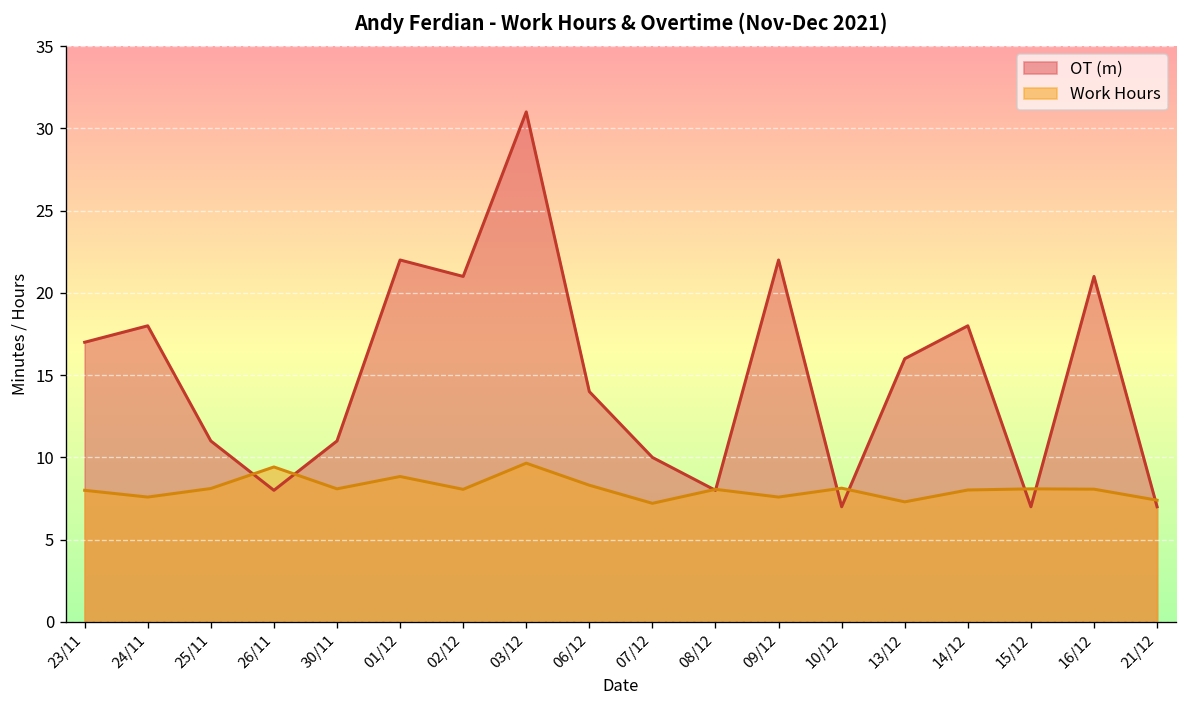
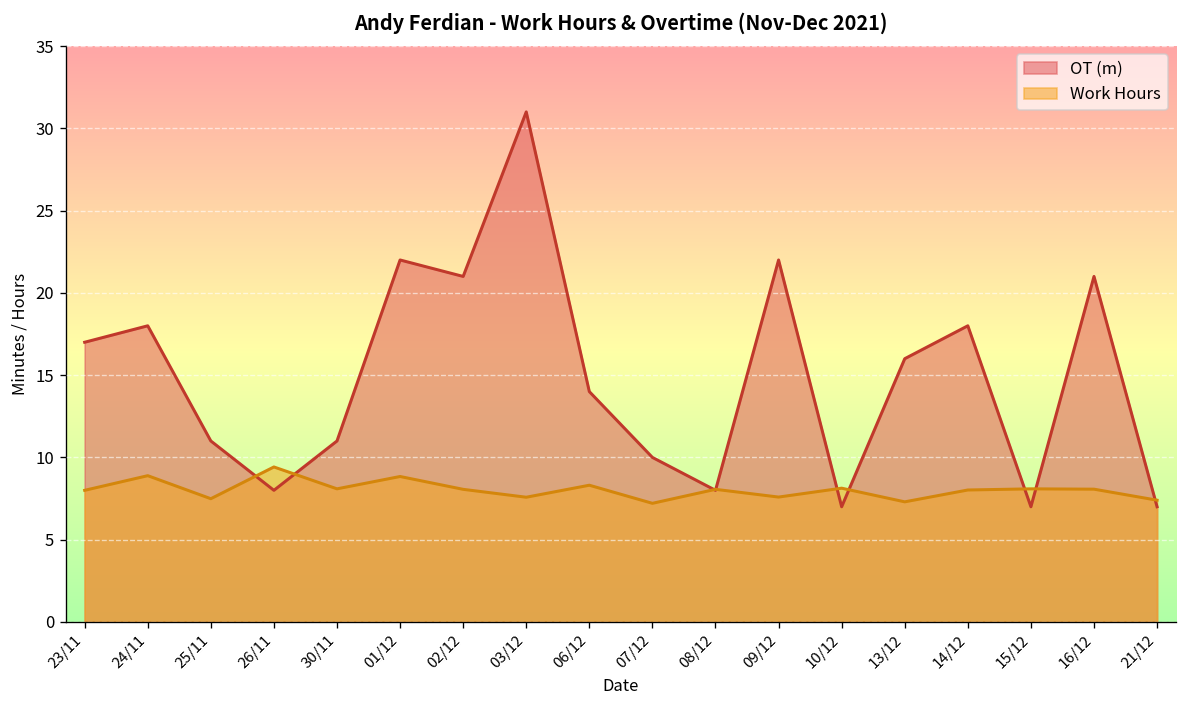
  {
    "OT (m)": {
      "23/11": 17.0,
      "24/11": 18.0,
      "25/11": 11.0,
      "26/11": 8.0,
      "30/11": 11.0,
      "01/12": 22.0,
      "02/12": 21.0,
      "03/12": 31.0,
      "06/12": 14.0,
      "07/12": 10.0,
      "09/12": 22.0,
      "10/12": 7.0,
      "13/12": 16.0,
      "14/12": 18.0,
      "15/12": 7.0,
      "16/12": 21.0,
      "21/12": 7.0
    },
    "Work Hours": {
      "23/11": 8.0,
-     "24/11": 7.6,
-     "25/11": 8.1,
+     "24/11": 8.9,
+     "25/11": 7.5,
      "26/11": 9.4,
      "30/11": 8.1,
      "01/12": 8.8,
      "02/12": 8.1,
-     "03/12": 9.7,
+     "03/12": 7.6,
      "06/12": 8.3,
      "07/12": 7.2,
      "09/12": 7.6,
      "10/12": 8.1,
      "13/12": 7.3,
      "14/12": 8.0,
      "15/12": 8.1,
      "16/12": 8.1,
      "21/12": 7.4
    }
  }
